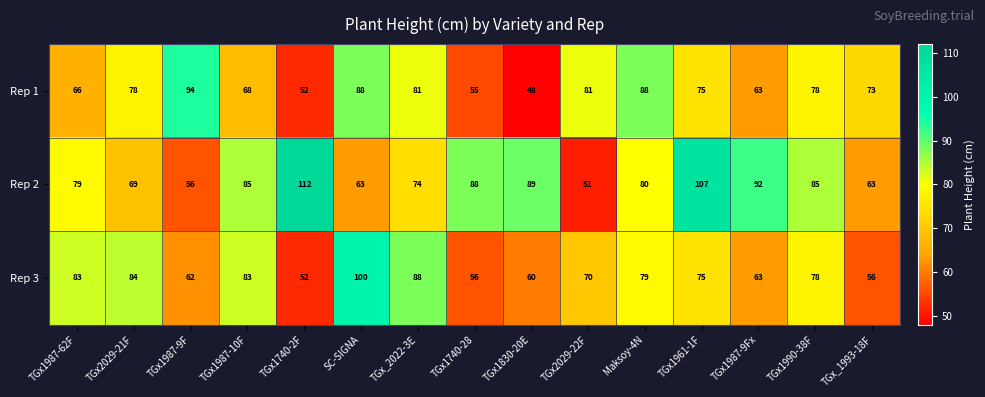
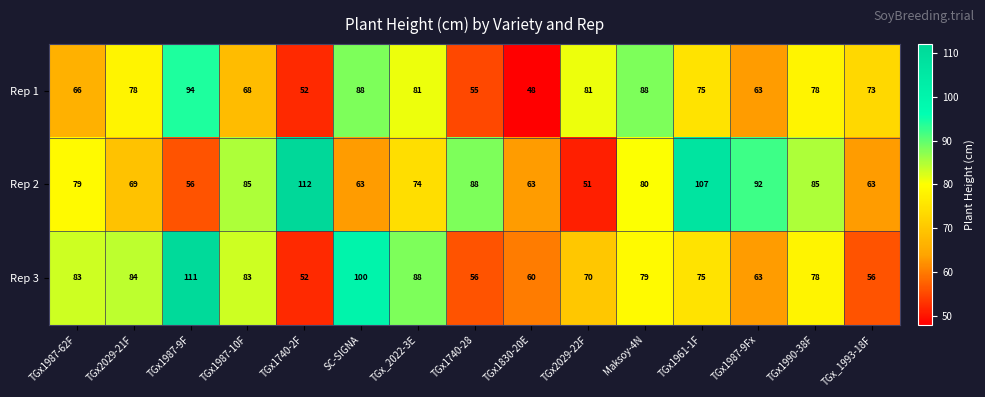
  {
    "Rep 1": {
      "TGx1987-62F": 66,
      "TGx2029-21F": 78,
      "TGx1987-9F": 94,
      "TGx1987-10F": 68,
      "TGx1740-2F": 52,
      "SC-SIGNA": 88,
      "TGx_2022-3E": 81,
      "TGx1740-28": 55,
      "TGx1830-20E": 48,
      "TGx2029-22F": 81,
      "Maksoy-4N": 88,
      "TGx1961-1F": 75,
      "TGx1987-9Fx": 63,
      "TGx1990-38F": 78,
      "TGx_1993-18F": 73
    },
    "Rep 2": {
      "TGx1987-62F": 79,
      "TGx2029-21F": 69,
      "TGx1987-9F": 56,
      "TGx1987-10F": 85,
      "TGx1740-2F": 112,
      "SC-SIGNA": 63,
      "TGx_2022-3E": 74,
      "TGx1740-28": 88,
-     "TGx1830-20E": 89,
+     "TGx1830-20E": 63,
      "TGx2029-22F": 51,
      "Maksoy-4N": 80,
      "TGx1961-1F": 107,
      "TGx1987-9Fx": 92,
      "TGx1990-38F": 85,
      "TGx_1993-18F": 63
    },
    "Rep 3": {
      "TGx1987-62F": 83,
      "TGx2029-21F": 84,
-     "TGx1987-9F": 62,
+     "TGx1987-9F": 111,
      "TGx1987-10F": 83,
      "TGx1740-2F": 52,
      "SC-SIGNA": 100,
      "TGx_2022-3E": 88,
      "TGx1740-28": 56,
      "TGx1830-20E": 60,
      "TGx2029-22F": 70,
      "Maksoy-4N": 79,
      "TGx1961-1F": 75,
      "TGx1987-9Fx": 63,
      "TGx1990-38F": 78,
      "TGx_1993-18F": 56
    }
  }
